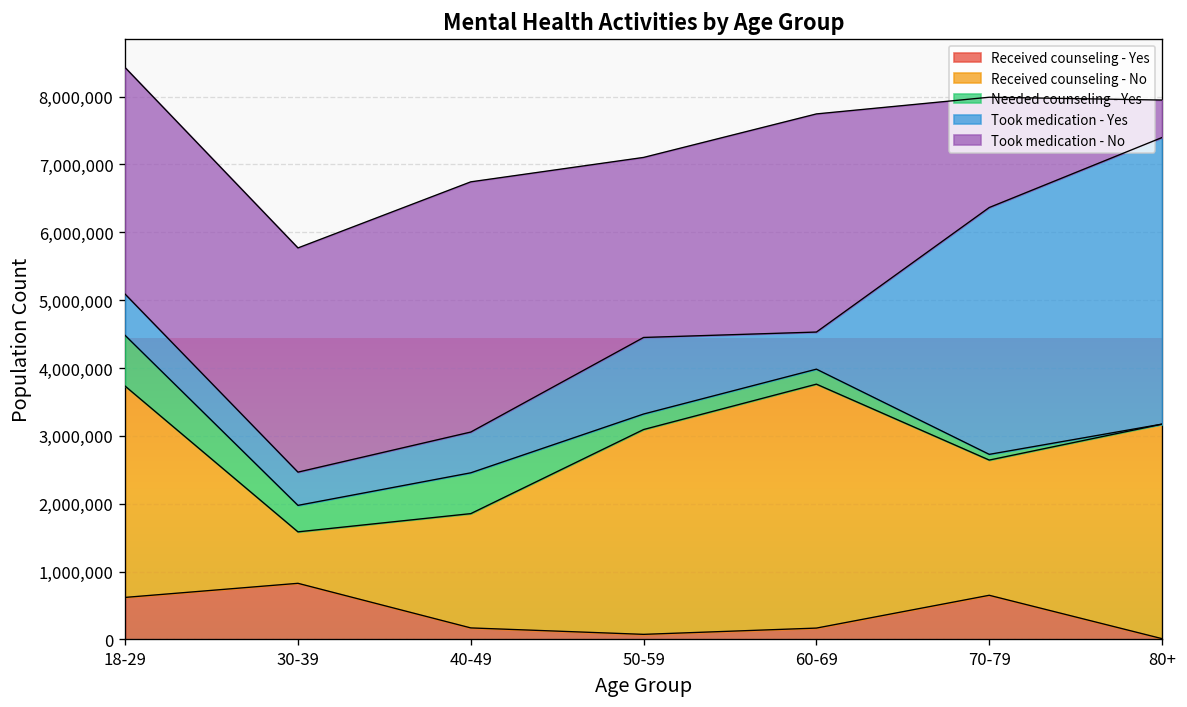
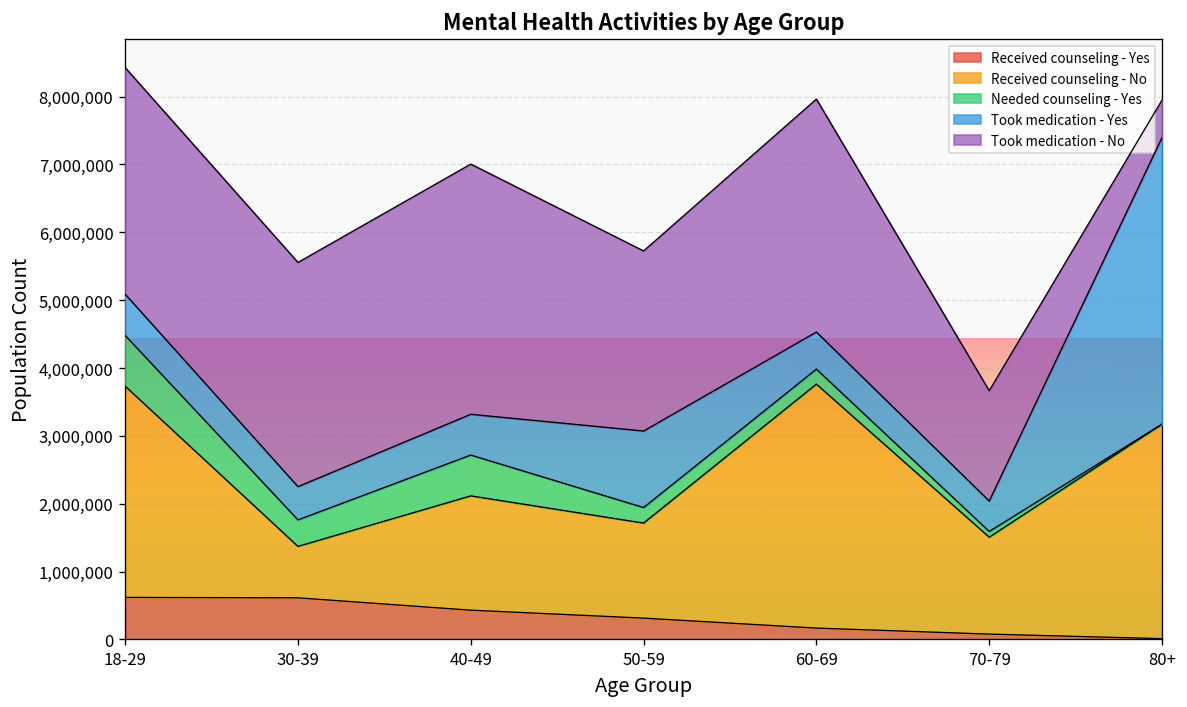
  {
    "Received counseling - Yes": {
      "18-29": "600,000",
-     "30-39": "800,000",
-     "40-49": "200,000",
-     "50-59": "100,000",
+     "30-39": "600,000",
+     "40-49": "400,000",
+     "50-59": "300,000",
      "60-69": "200,000",
-     "70-79": "700,000",
+     "70-79": "100,000",
      "80+": "0"
    },
    "Received counseling - No": {
      "18-29": "3,100,000",
      "30-39": "800,000",
      "40-49": "1,700,000",
-     "50-59": "3,000,000",
+     "50-59": "1,400,000",
      "60-69": "3,600,000",
-     "70-79": "2,000,000"
+     "70-79": "1,400,000"
    },
    "Needed counseling - Yes": {
      "18-29": "700,000",
      "30-39": "400,000",
      "40-49": "600,000",
      "50-59": "200,000",
      "60-69": "200,000",
      "70-79": "100,000"
    },
    "Took medication - Yes": {
      "18-29": "600,000",
      "30-39": "500,000",
      "40-49": "600,000",
      "50-59": "1,100,000",
      "60-69": "500,000",
-     "70-79": "3,600,000",
+     "70-79": "400,000",
      "80+": "4,200,000"
    },
    "Took medication - No": {
      "18-29": "3,300,000",
      "30-39": "3,300,000",
      "40-49": "3,700,000",
      "50-59": "2,700,000",
-     "60-69": "3,200,000",
+     "60-69": "3,400,000",
      "80+": "600,000"
    }
  }
